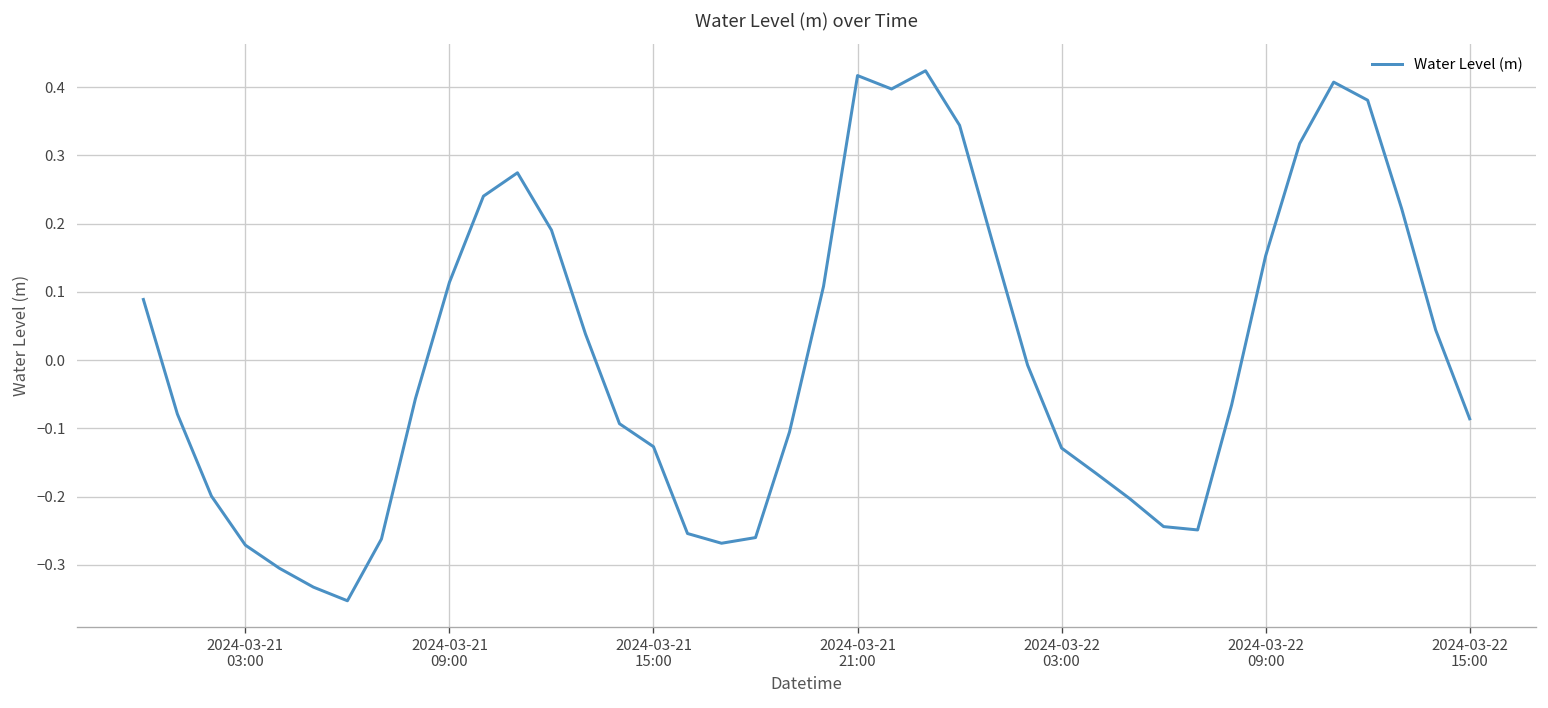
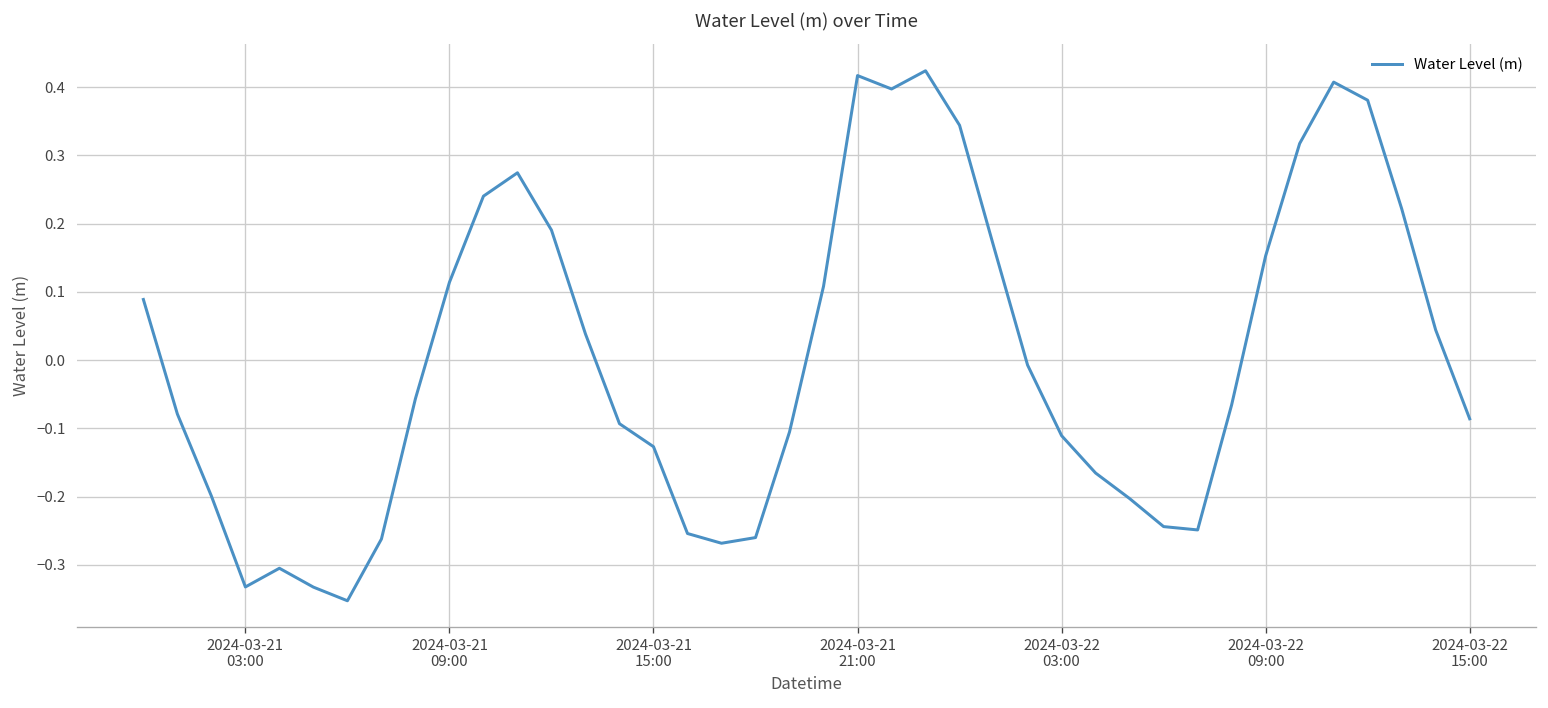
  {
-   "2024-03-21 03:00": -0.27,
+   "2024-03-21 03:00": -0.33,
    "2024-03-21 09:00": 0.11,
    "2024-03-21 15:00": -0.13,
    "2024-03-21 21:00": 0.42,
-   "2024-03-22 03:00": -0.13,
+   "2024-03-22 03:00": -0.11,
    "2024-03-22 09:00": 0.15,
    "2024-03-22 15:00": -0.09
  }
